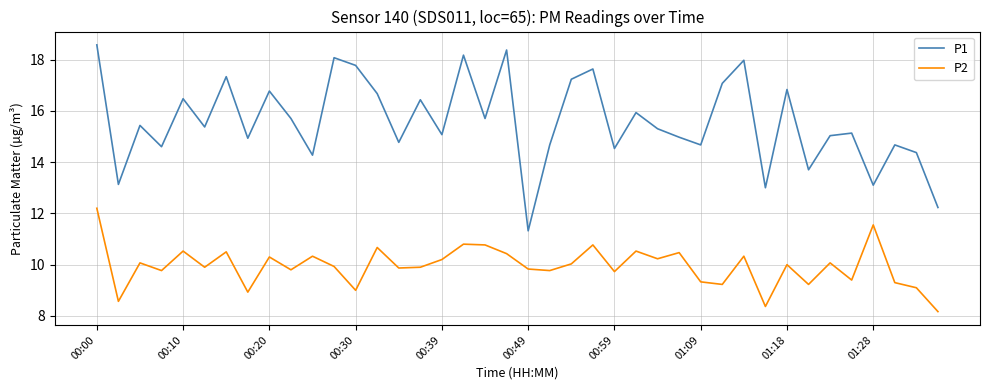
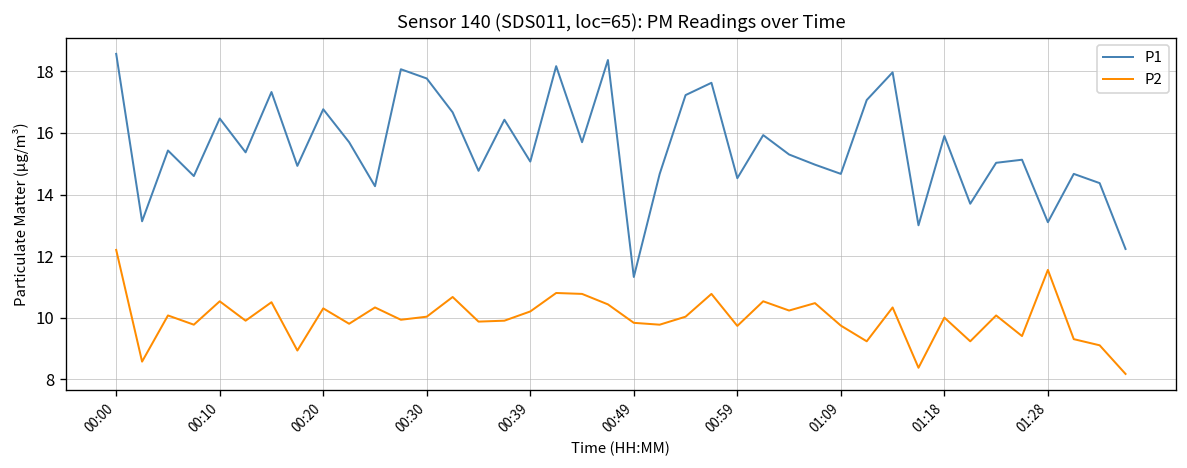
  {
    "P1": {
      "00:00": 18.6,
      "00:10": 16.5,
      "00:20": 16.8,
      "00:30": 17.8,
      "00:39": 15.1,
      "00:49": 11.3,
      "00:59": 14.5,
      "01:09": 14.7,
-     "01:18": 16.8,
+     "01:18": 15.9,
      "01:28": 13.1
    },
    "P2": {
      "00:00": 12.2,
      "00:10": 10.5,
      "00:20": 10.3,
-     "00:30": 9.0,
+     "00:30": 10.0,
      "00:39": 10.2,
      "00:49": 9.8,
      "00:59": 9.7,
-     "01:09": 9.3,
+     "01:09": 9.7,
      "01:18": 10.0,
      "01:28": 11.6
    }
  }
